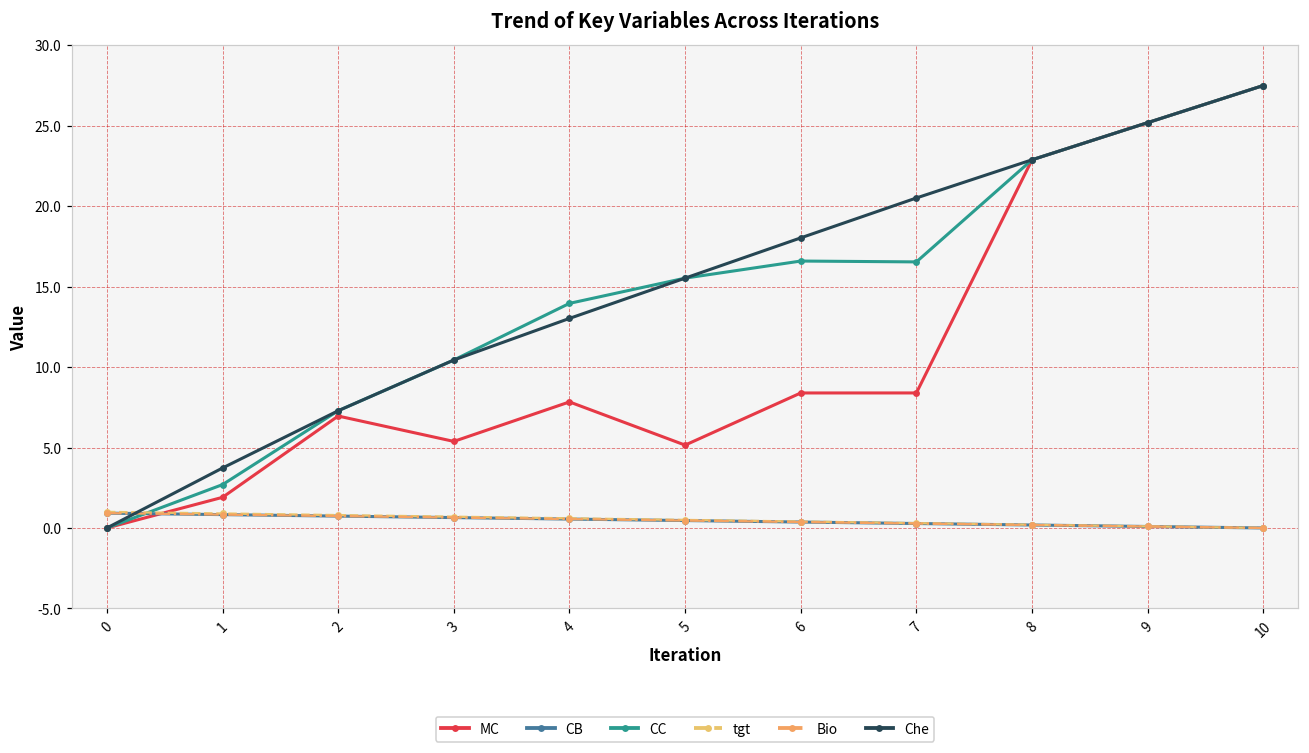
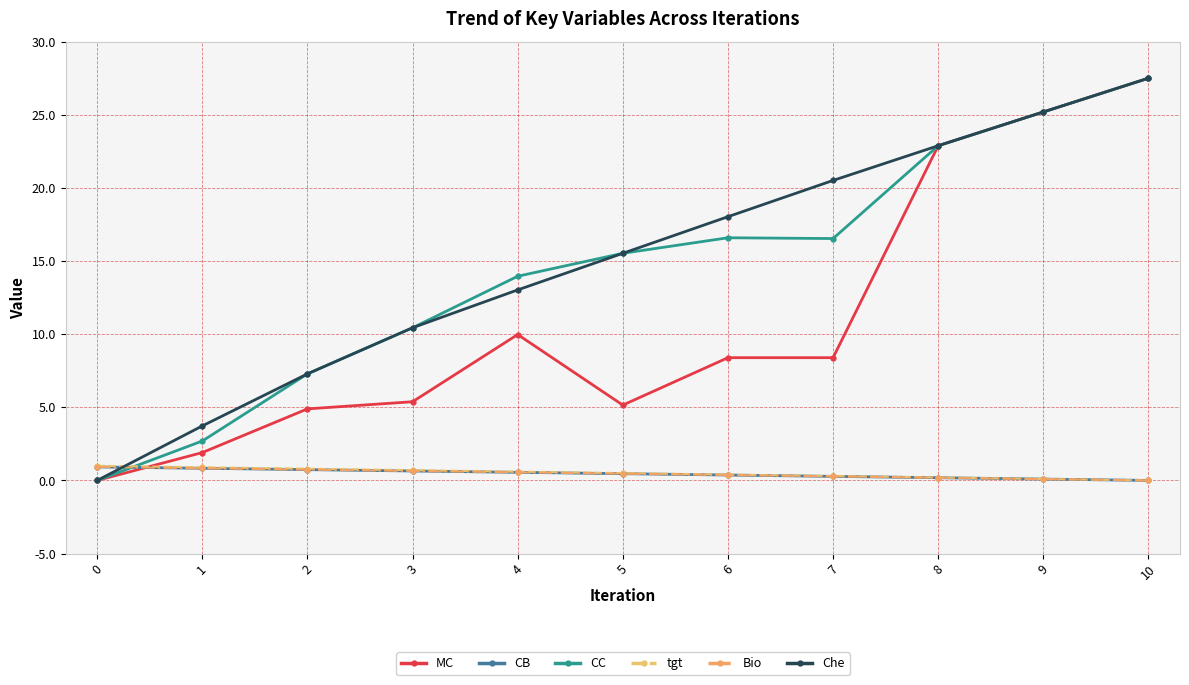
  {
    "MC": {
      "1": 1.9,
-     "2": 7.0,
+     "2": 4.9,
      "3": 5.4,
-     "4": 7.8,
+     "4": 10.0,
      "5": 5.1,
      "6": 8.4,
      "7": 8.4
    },
    "CC": {
      "1": 2.7,
      "4": 14.0,
      "6": 16.6,
      "7": 16.5
    },
    "Che": {
      "1": 3.7,
      "4": 13.0,
      "6": 18.0,
      "7": 20.5
    }
  }
